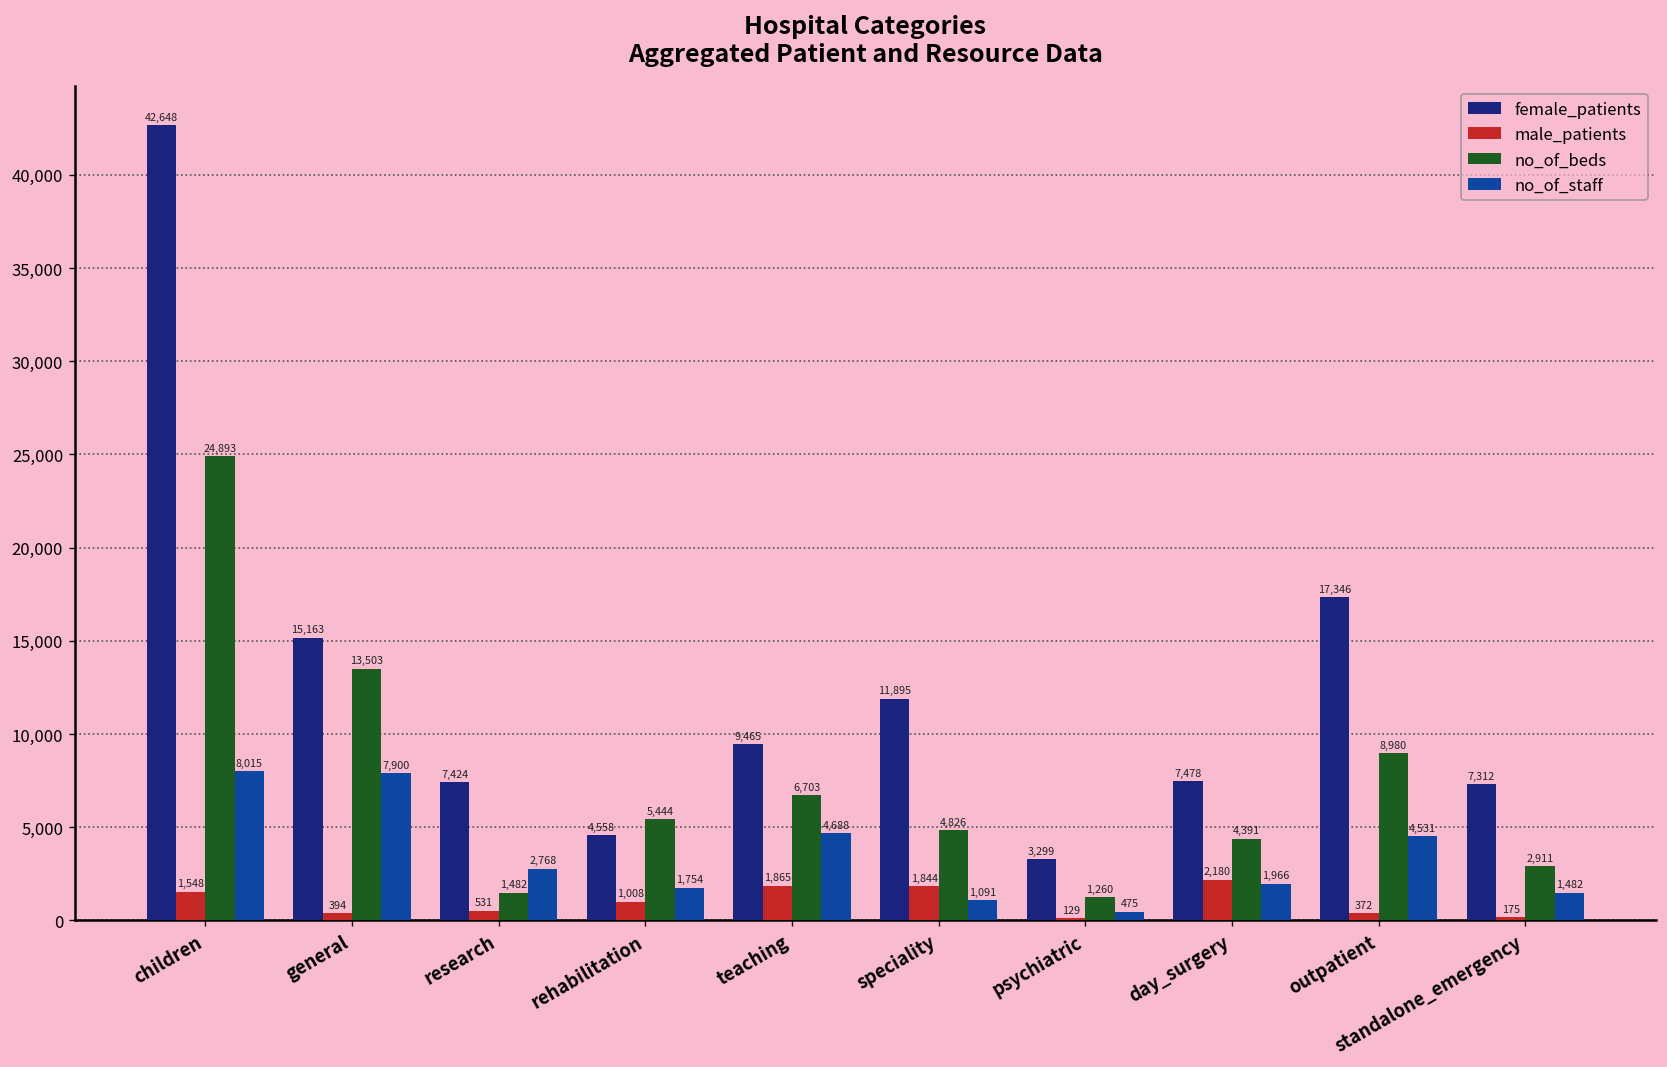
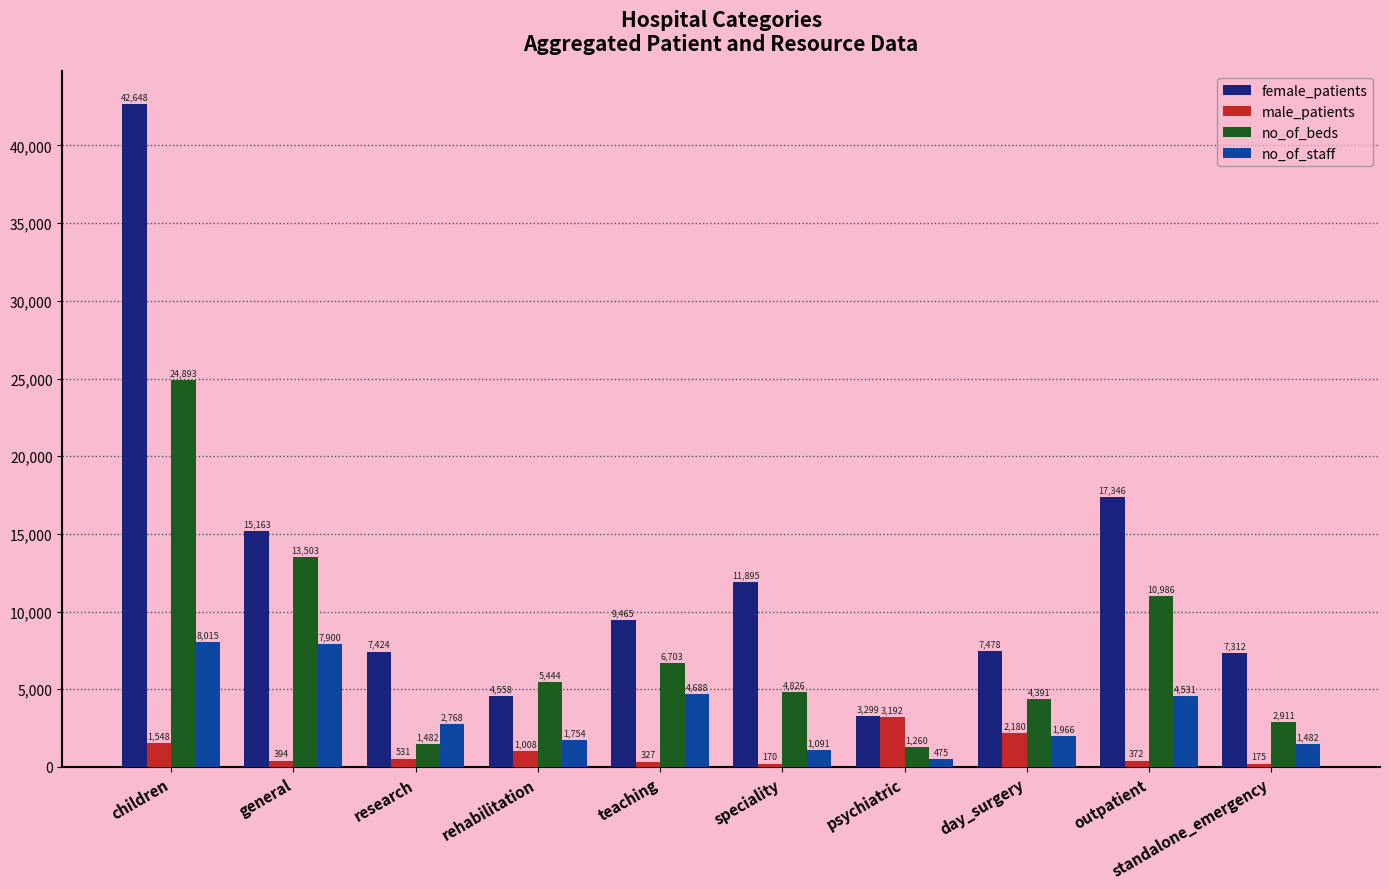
  {
    "male_patients": {
      "children": "1,548",
      "general": "394",
      "research": "531",
      "rehabilitation": "1,008",
-     "teaching": "1,865",
-     "speciality": "1,844",
-     "psychiatric": "129",
+     "teaching": "327",
+     "speciality": "170",
+     "psychiatric": "3,192",
      "day_surgery": "2,180",
      "outpatient": "372",
      "standalone_emergency": "175"
    },
    "no_of_beds": {
      "children": "24,893",
      "general": "13,503",
      "research": "1,482",
      "rehabilitation": "5,444",
      "teaching": "6,703",
      "speciality": "4,826",
      "psychiatric": "1,260",
      "day_surgery": "4,391",
-     "outpatient": "8,980",
+     "outpatient": "10,986",
      "standalone_emergency": "2,911"
    }
  }
